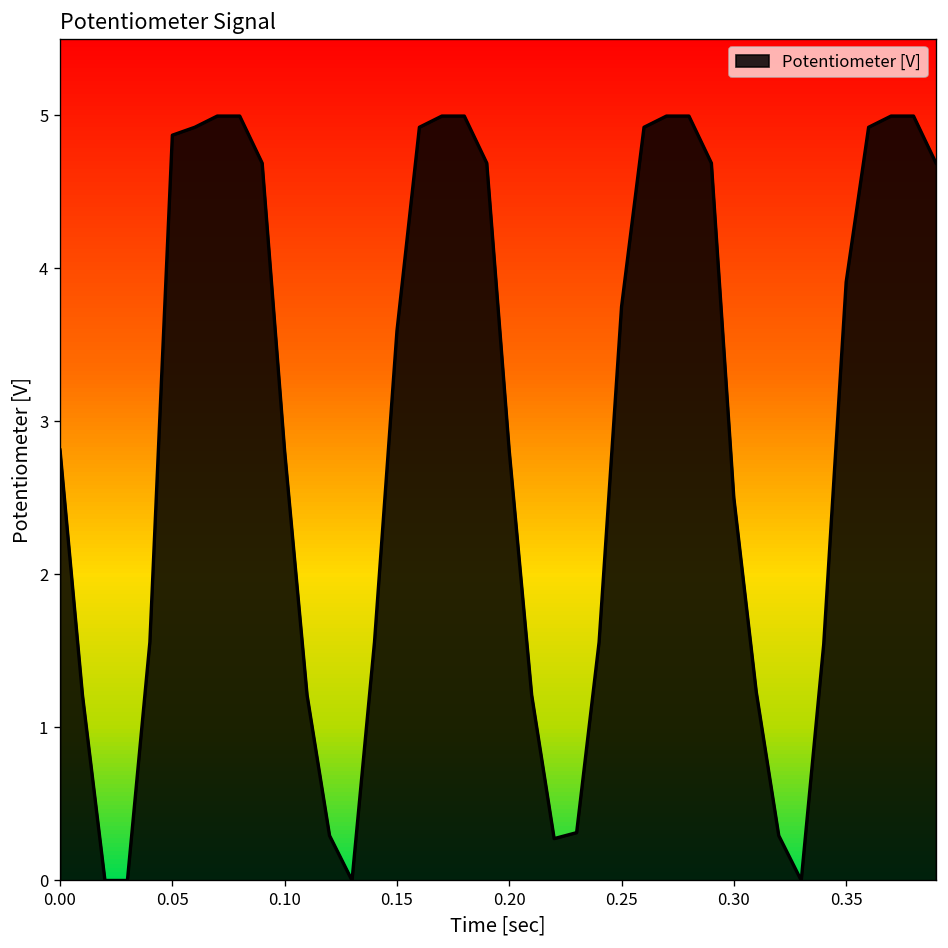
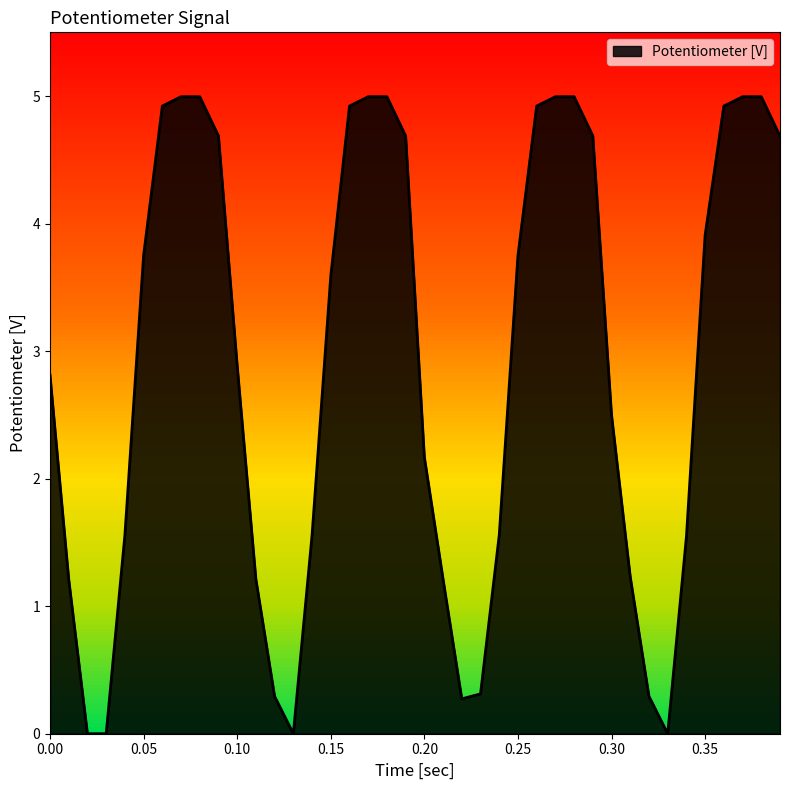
  {
    "Potentiometer [V]": {
-     "0.05": 4.87,
-     "0.10": 2.81,
+     "0.05": 3.75,
+     "0.10": 2.89,
      "0.15": 3.59,
-     "0.20": 2.81,
+     "0.20": 2.17,
      "0.25": 3.75,
      "0.30": 2.50,
      "0.35": 3.91
    }
  }
